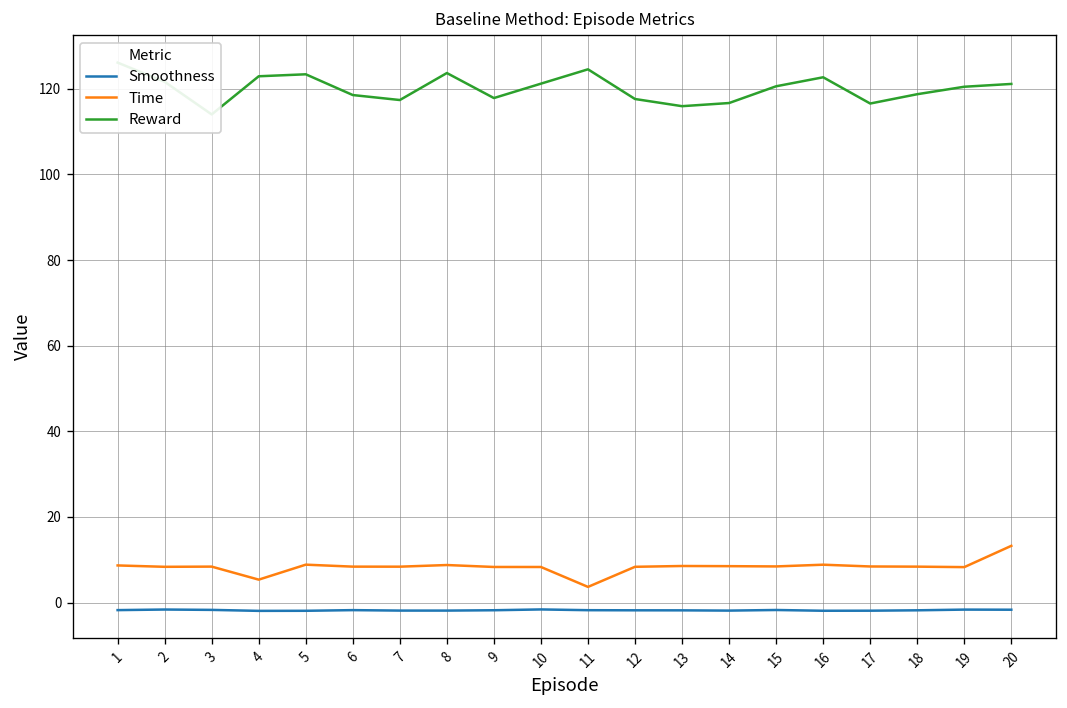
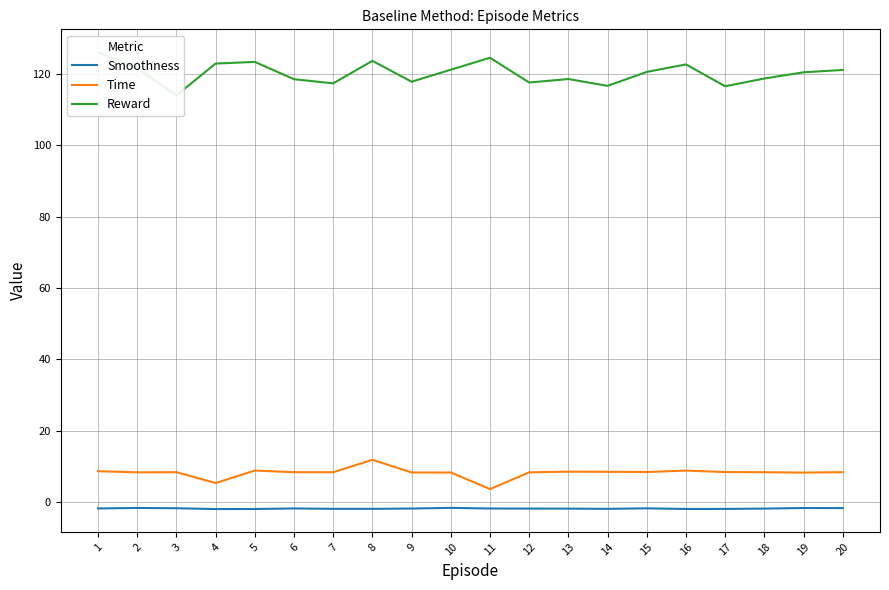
  {
    "Smoothness": {
      "1": -2,
      "2": -2,
      "3": -2,
      "4": -2,
      "5": -2,
      "6": -2,
      "7": -2,
      "8": -2,
      "9": -2,
      "10": -2,
      "11": -2,
      "12": -2,
      "13": -2,
      "14": -2,
      "15": -2,
      "16": -2,
      "17": -2,
      "18": -2,
      "19": -2,
      "20": -2
    },
    "Time": {
      "1": 9,
      "2": 8,
      "3": 8,
      "4": 5,
      "5": 9,
      "6": 8,
      "7": 8,
-     "8": 9,
+     "8": 12,
      "9": 8,
      "10": 8,
      "11": 4,
      "12": 8,
      "13": 9,
      "14": 9,
      "15": 8,
      "16": 9,
      "17": 8,
      "18": 8,
      "19": 8,
-     "20": 13
+     "20": 8
    },
    "Reward": {
      "4": 123,
      "5": 123,
      "6": 119,
      "7": 117,
      "8": 124,
      "9": 118,
      "10": 121,
      "11": 125,
      "12": 118,
-     "13": 116,
+     "13": 119,
      "14": 117,
      "15": 121,
      "16": 123,
      "17": 117,
      "18": 119,
      "19": 120,
      "20": 121
    }
  }
